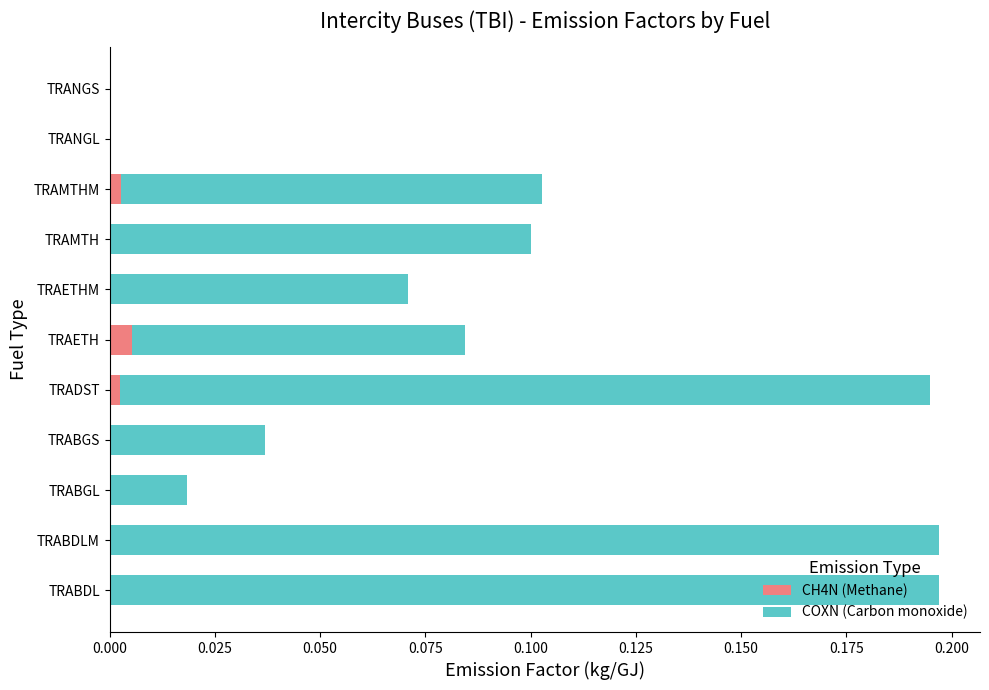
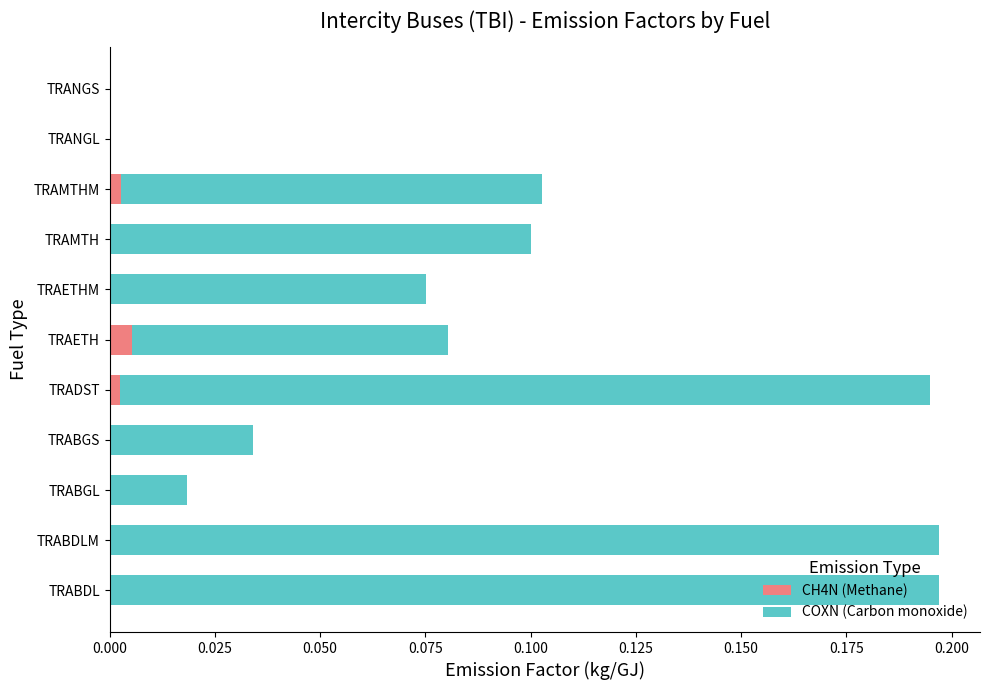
  {
    "CH4N (Methane)": {
      "TRAMTHM": 0.003,
      "TRAETH": 0.005,
      "TRADST": 0.002
    },
    "COXN (Carbon monoxide)": {
      "TRANGS": 0.000,
      "TRANGL": 0.000,
      "TRAMTHM": 0.100,
      "TRAMTH": 0.100,
-     "TRAETHM": 0.071,
-     "TRAETH": 0.079,
+     "TRAETHM": 0.075,
+     "TRAETH": 0.075,
      "TRADST": 0.193,
-     "TRABGS": 0.037,
+     "TRABGS": 0.034,
      "TRABGL": 0.018,
      "TRABDLM": 0.197,
      "TRABDL": 0.197
    }
  }
